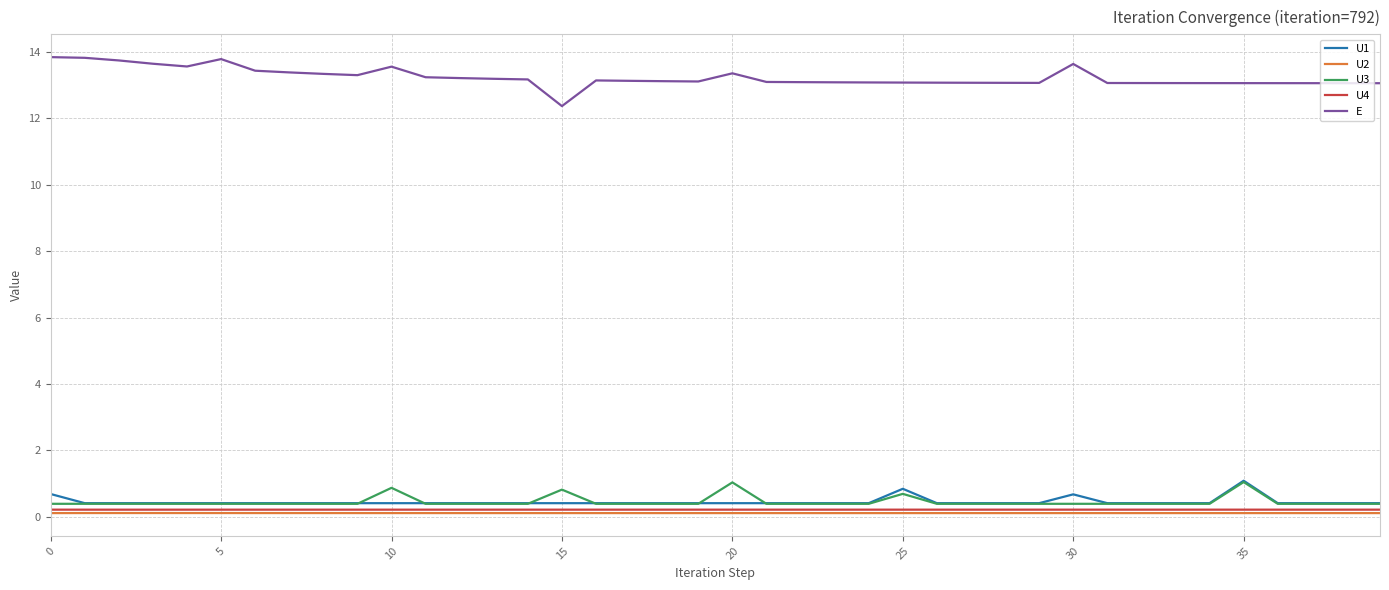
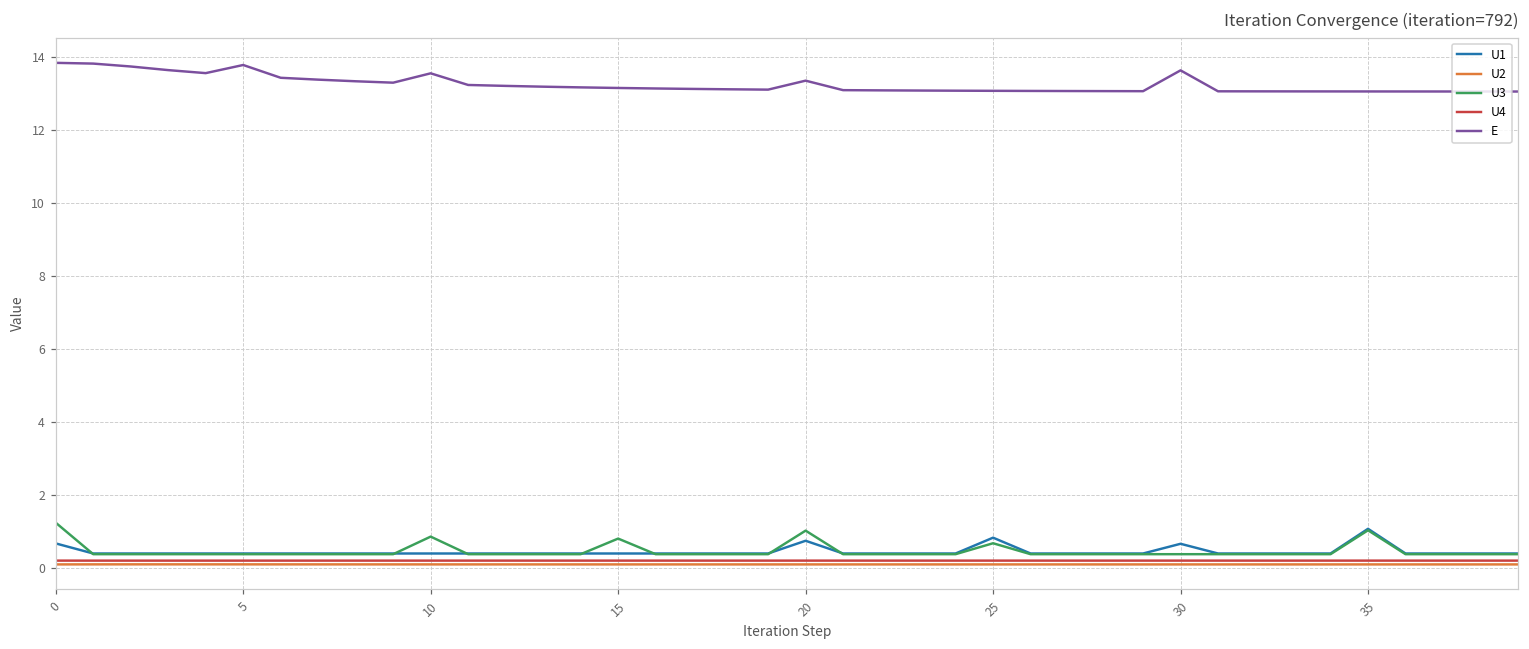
  {
    "U1": {
      "0": 0.7,
      "10": 0.4,
      "15": 0.4,
-     "20": 0.4,
+     "20": 0.8,
      "25": 0.8,
      "30": 0.7
    },
    "U2": {
      "0": 0.1,
      "5": 0.1,
      "10": 0.1,
      "15": 0.1,
      "20": 0.1,
      "25": 0.1,
      "30": 0.1,
      "35": 0.1
    },
    "U3": {
-     "0": 0.4,
+     "0": 1.3,
      "10": 0.9,
      "15": 0.8,
      "20": 1.0,
      "25": 0.7,
      "30": 0.4
    },
    "U4": {
      "0": 0.2,
      "5": 0.2,
      "10": 0.2,
      "15": 0.2,
      "20": 0.2,
      "25": 0.2,
      "30": 0.2,
      "35": 0.2
    },
    "E": {
      "0": 13.8,
      "5": 13.8,
      "10": 13.6,
-     "15": 12.4,
+     "15": 13.2,
      "20": 13.4,
      "25": 13.1,
      "30": 13.6,
      "35": 13.1
    }
  }
